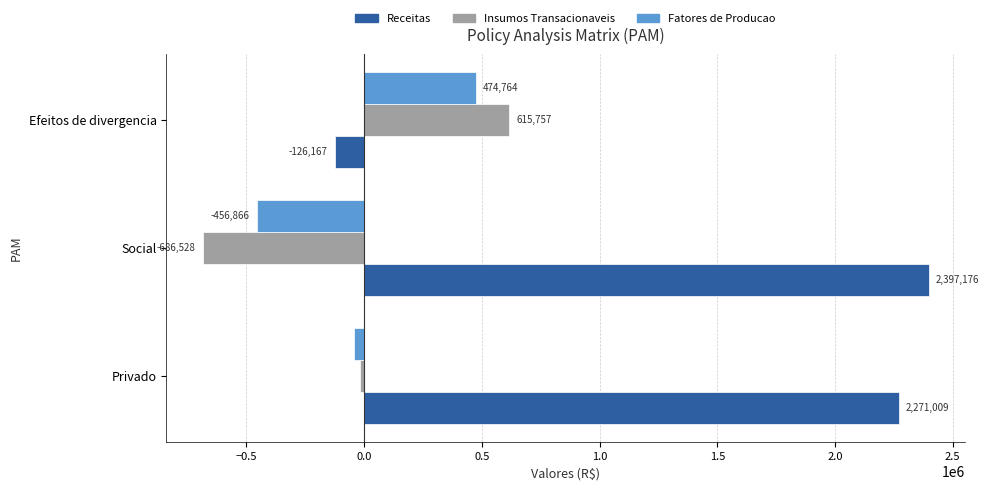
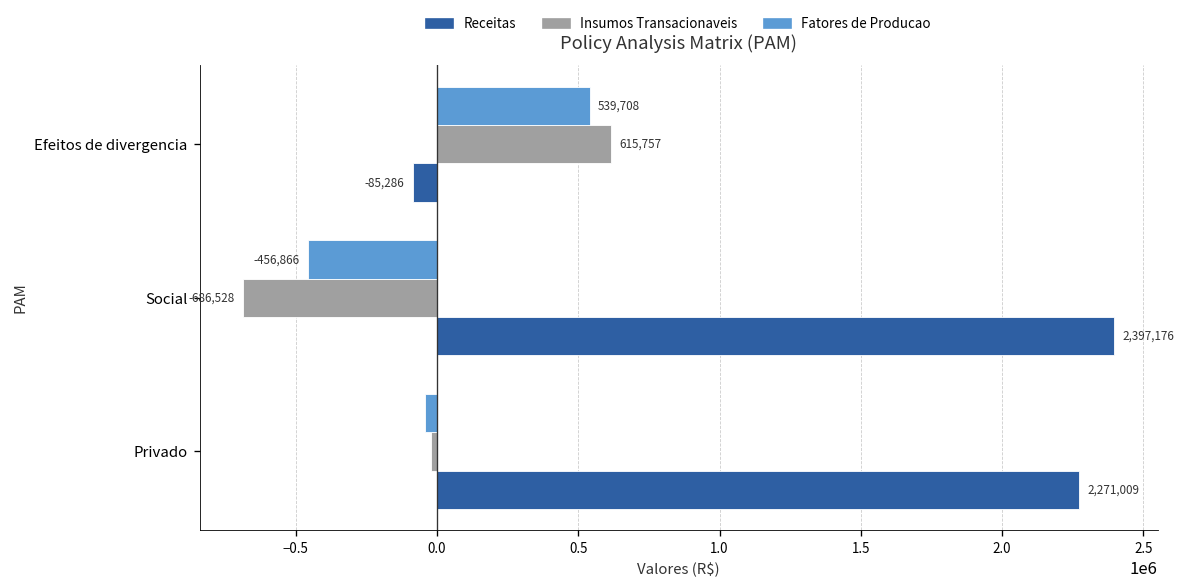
  {
    "Receitas": {
-     "Efeitos de divergencia": "-126,167",
+     "Efeitos de divergencia": "-85,286",
      "Social": "2,397,176",
      "Privado": "2,271,009"
    },
    "Insumos Transacionaveis": {
      "Efeitos de divergencia": "615,757",
      "Social": "-686,528"
    },
    "Fatores de Producao": {
-     "Efeitos de divergencia": "474,764",
+     "Efeitos de divergencia": "539,708",
      "Social": "-456,866"
    }
  }
